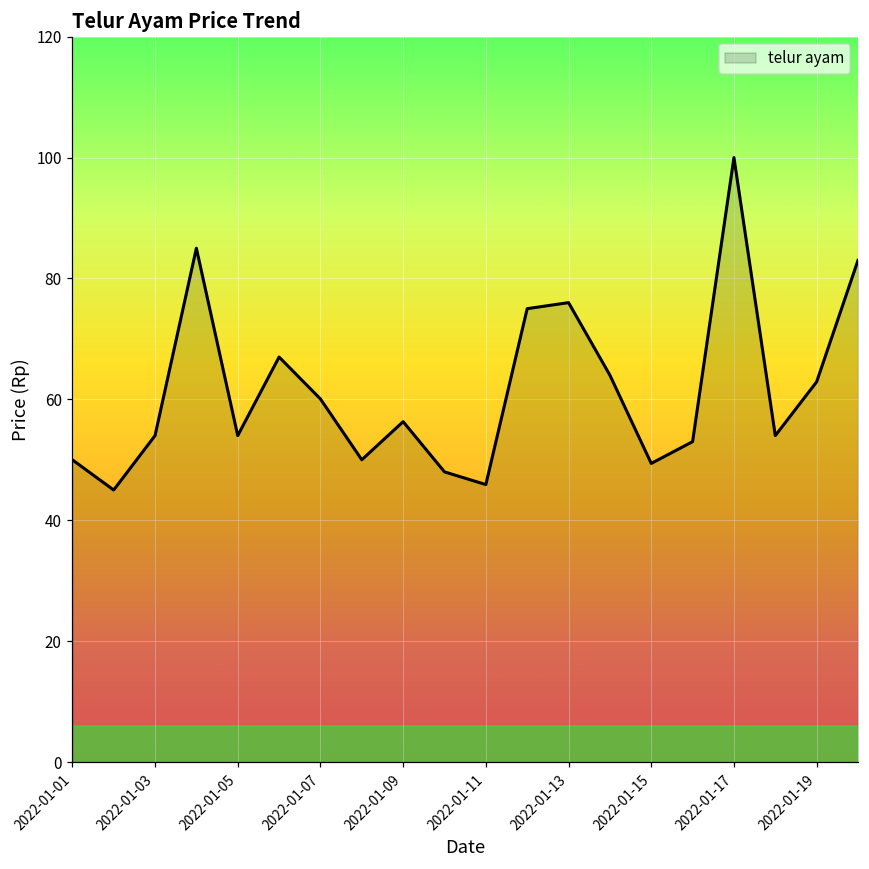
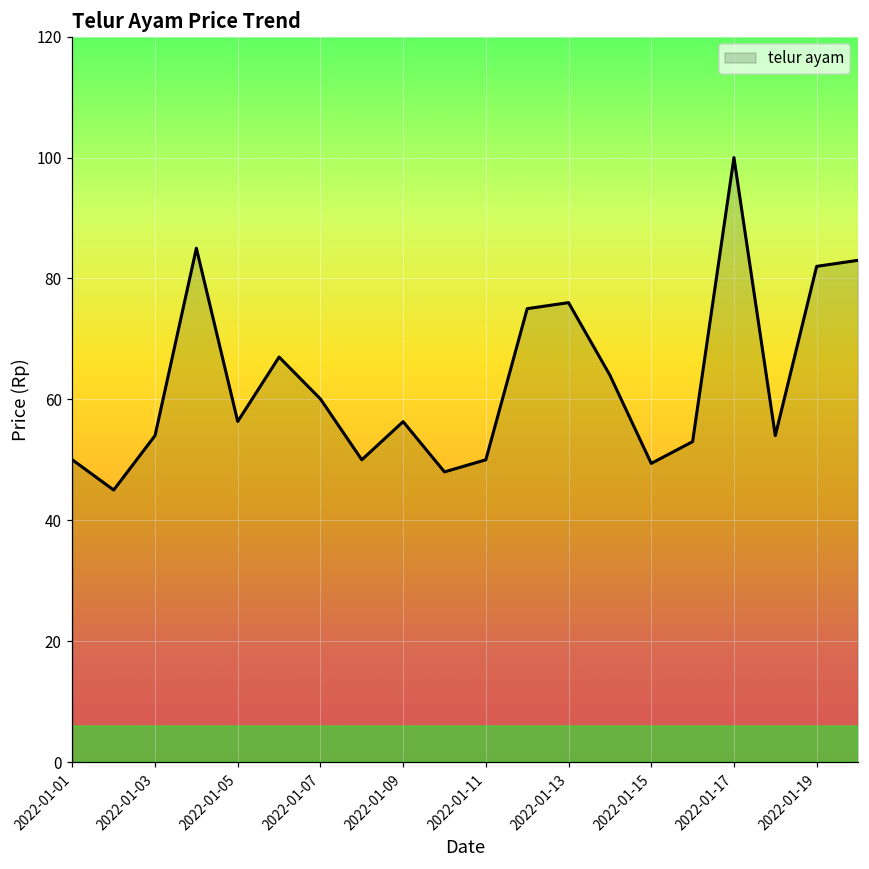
  {
    "2022-01-01": 50,
    "2022-01-03": 54,
-   "2022-01-05": 54,
+   "2022-01-05": 56,
    "2022-01-07": 60,
    "2022-01-09": 56,
-   "2022-01-11": 46,
+   "2022-01-11": 50,
    "2022-01-13": 76,
    "2022-01-15": 49,
    "2022-01-17": 100,
-   "2022-01-19": 63
+   "2022-01-19": 82
  }
